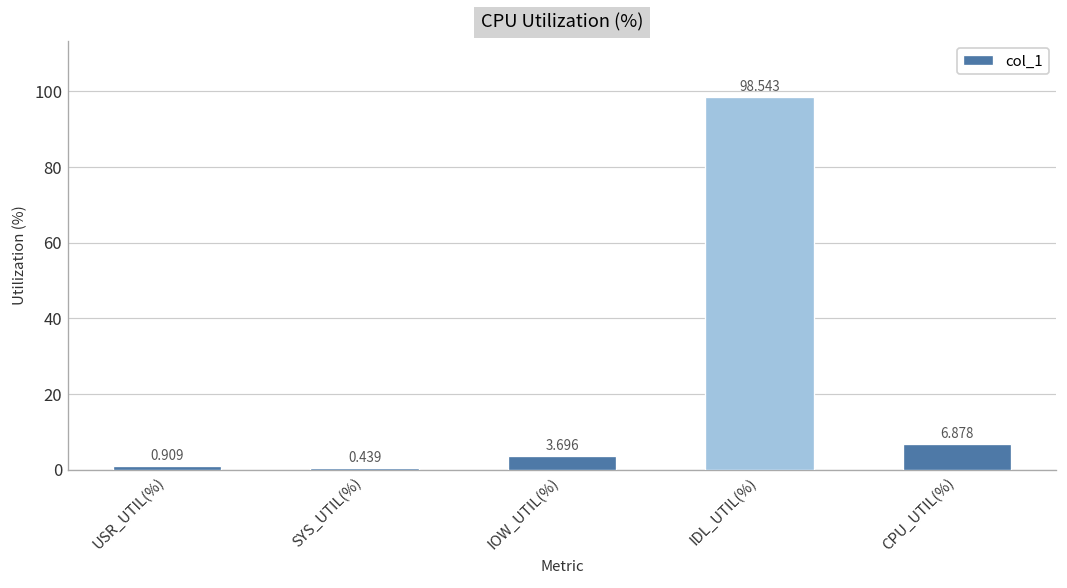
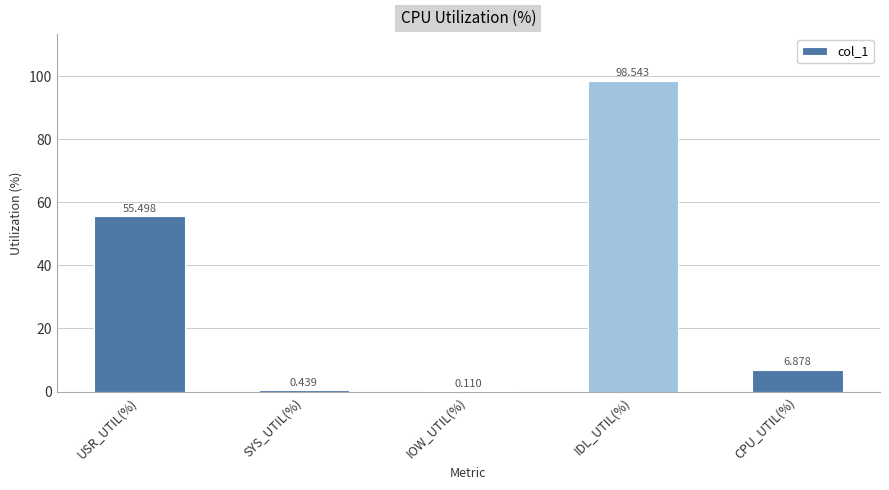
  {
-   "USR_UTIL(%)": 0.909,
+   "USR_UTIL(%)": 55.498,
    "SYS_UTIL(%)": 0.439,
-   "IOW_UTIL(%)": 3.696,
+   "IOW_UTIL(%)": 0.110,
    "IDL_UTIL(%)": 98.543,
    "CPU_UTIL(%)": 6.878
  }
